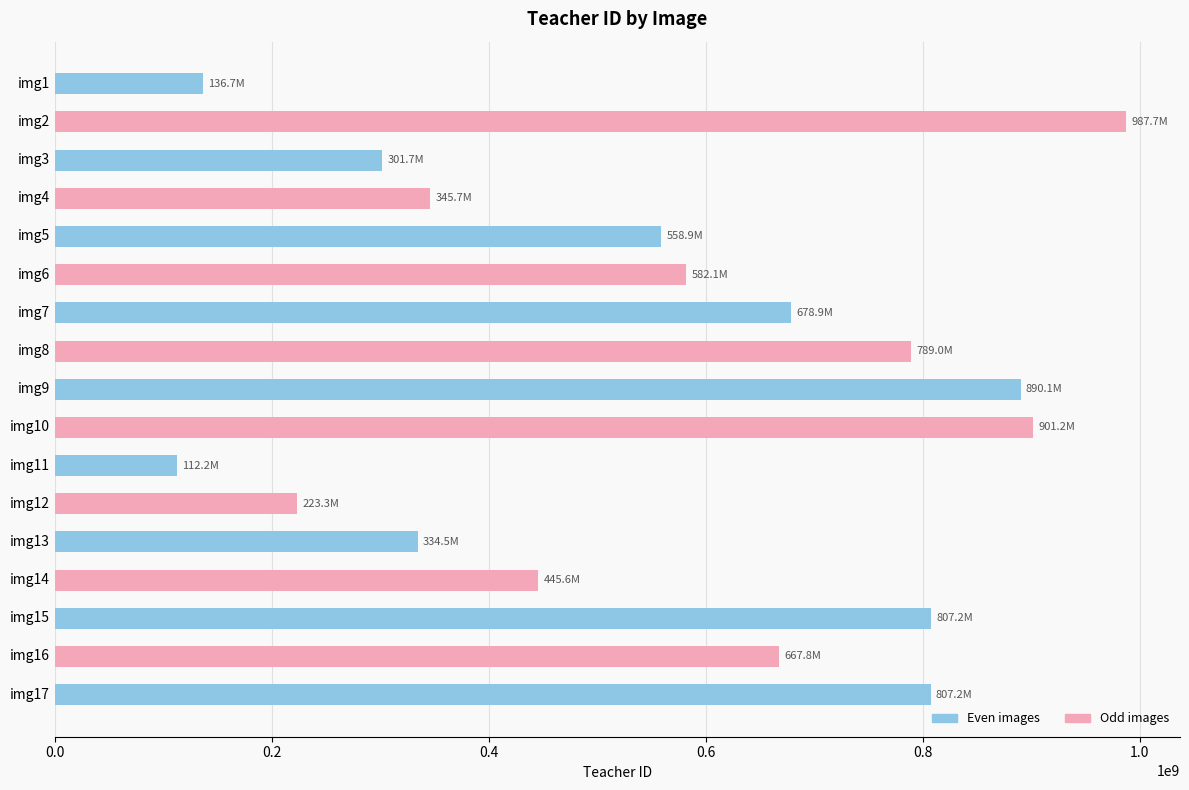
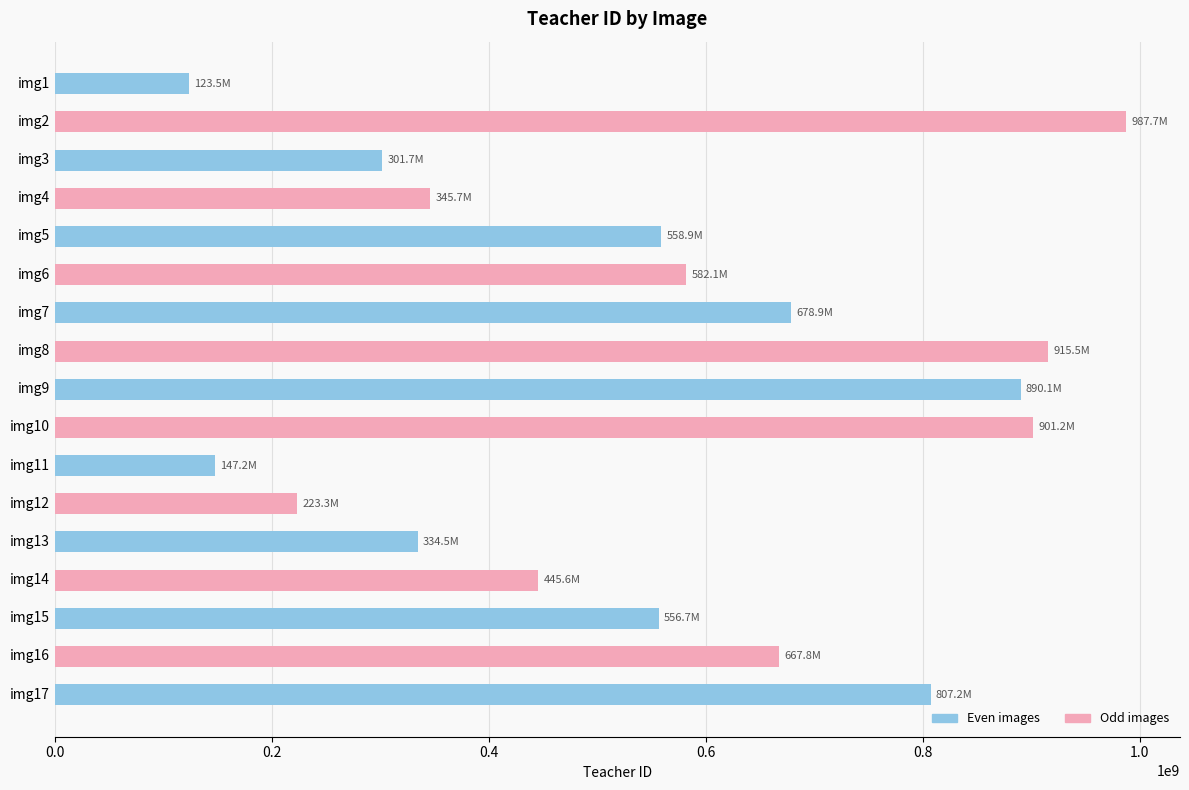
  {
-   "img1": "136.7M",
+   "img1": "123.5M",
    "img2": "987.7M",
    "img3": "301.7M",
    "img4": "345.7M",
    "img5": "558.9M",
    "img6": "582.1M",
    "img7": "678.9M",
-   "img8": "789.0M",
+   "img8": "915.5M",
    "img9": "890.1M",
    "img10": "901.2M",
-   "img11": "112.2M",
+   "img11": "147.2M",
    "img12": "223.3M",
    "img13": "334.5M",
    "img14": "445.6M",
-   "img15": "807.2M",
+   "img15": "556.7M",
    "img16": "667.8M",
    "img17": "807.2M"
  }
